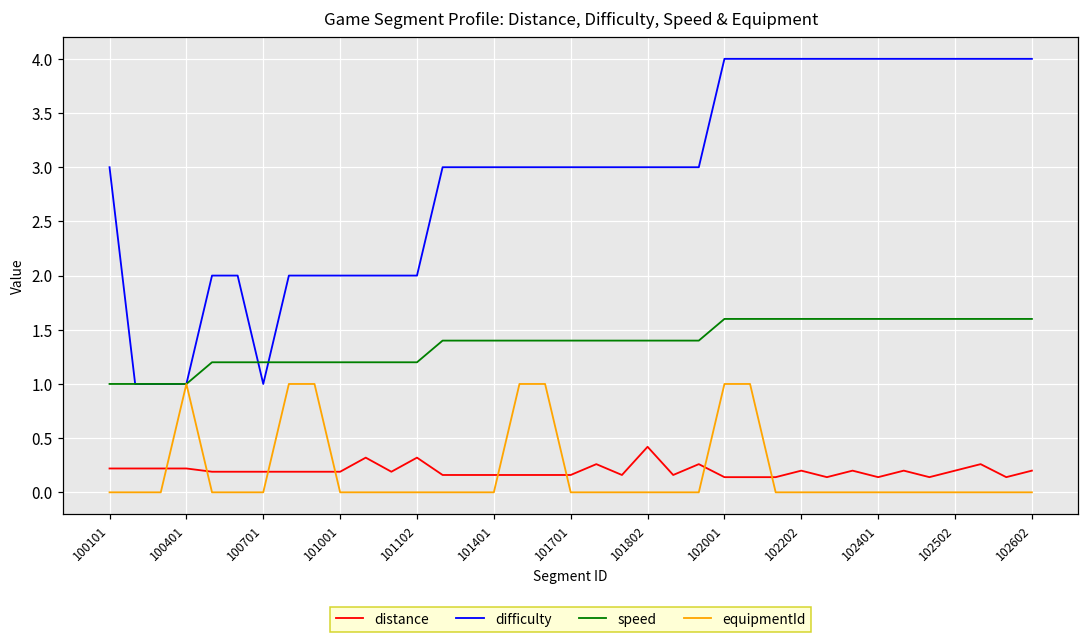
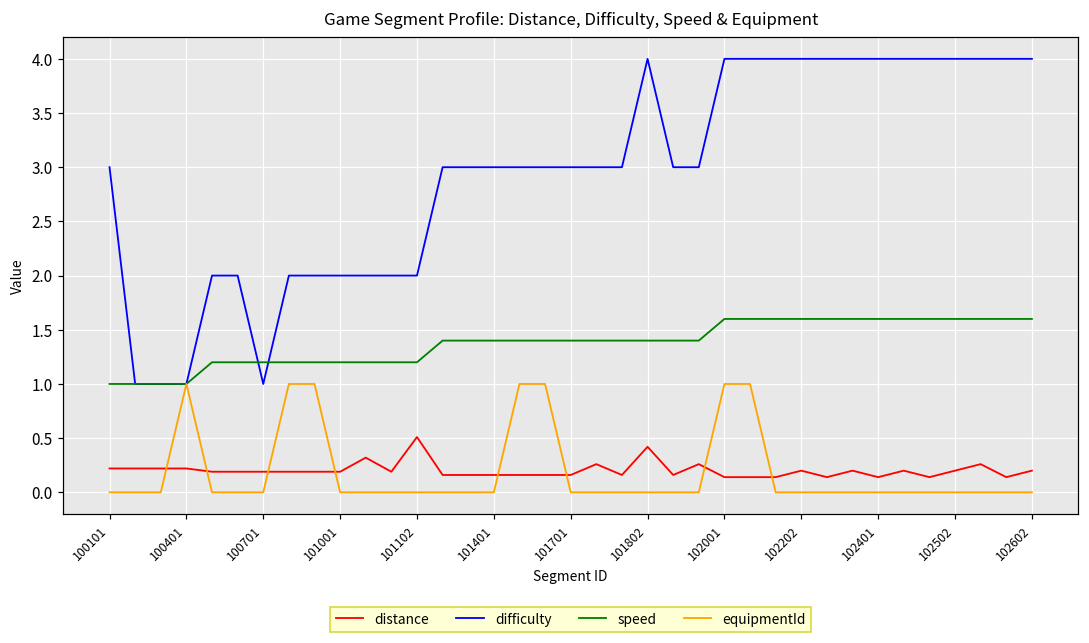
  {
    "distance": {
      "100101": 0.2,
      "100401": 0.2,
      "100701": 0.2,
      "101001": 0.2,
-     "101102": 0.3,
+     "101102": 0.5,
      "101401": 0.2,
      "101701": 0.2,
      "101802": 0.4,
      "102001": 0.1,
      "102202": 0.2,
      "102401": 0.1,
      "102502": 0.2,
      "102602": 0.2
    },
    "difficulty": {
      "100101": 3,
      "100701": 1,
      "101001": 2,
      "101102": 2,
      "101401": 3,
      "101701": 3,
-     "101802": 3,
+     "101802": 4,
      "102001": 4,
      "102202": 4,
      "102401": 4,
      "102502": 4,
      "102602": 4
    },
    "speed": {
      "100101": 1.0,
      "100701": 1.2,
      "101001": 1.2,
      "101102": 1.2,
      "101401": 1.4,
      "101701": 1.4,
      "101802": 1.4,
      "102001": 1.6,
      "102202": 1.6,
      "102401": 1.6,
      "102502": 1.6,
      "102602": 1.6
    },
    "equipmentId": {
      "100101": 0.0,
      "100701": 0.0,
      "101001": 0.0,
      "101102": 0.0,
      "101401": 0.0,
      "101701": 0.0,
      "101802": 0.0,
      "102001": 1.0,
      "102202": 0.0,
      "102401": 0.0,
      "102502": 0.0,
      "102602": 0.0
    }
  }
